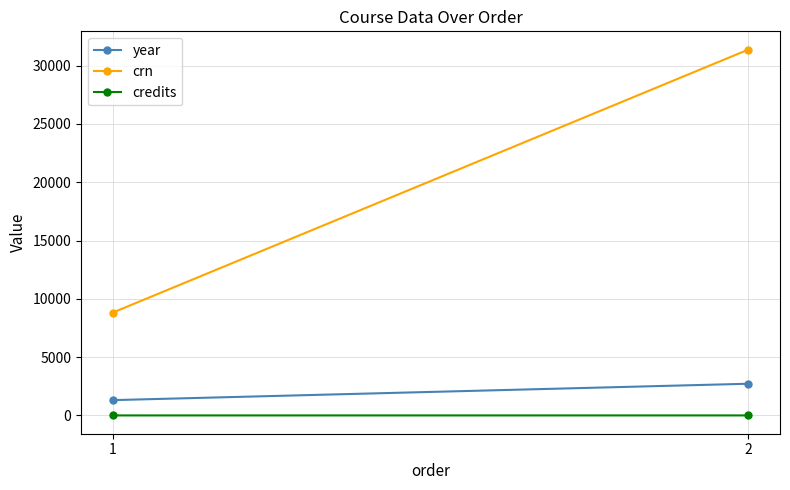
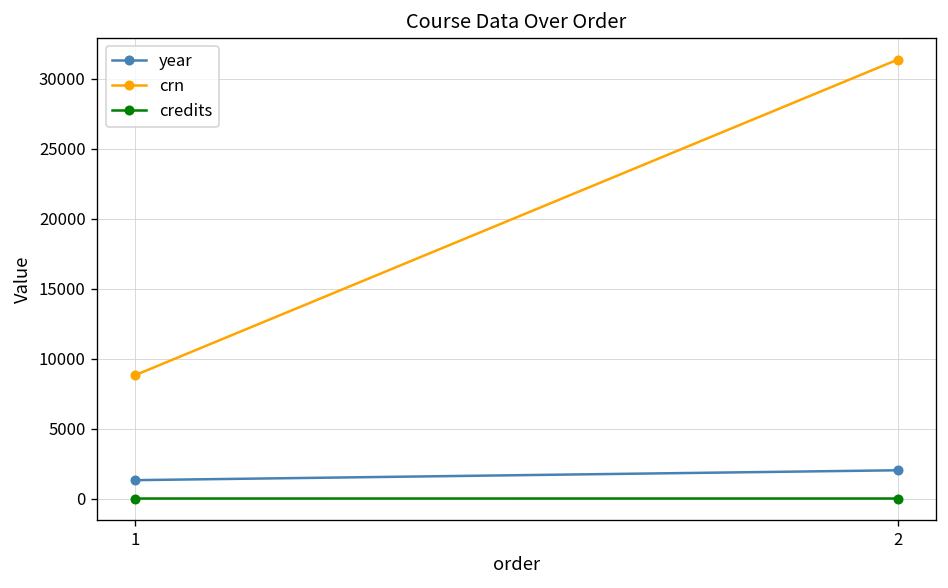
  {
    "year": {
      "1": 1300,
-     "2": 2700
+     "2": 2000
    },
    "crn": {
      "1": 8800,
      "2": 31400
    },
    "credits": {
      "1": 0,
      "2": 0
    }
  }
